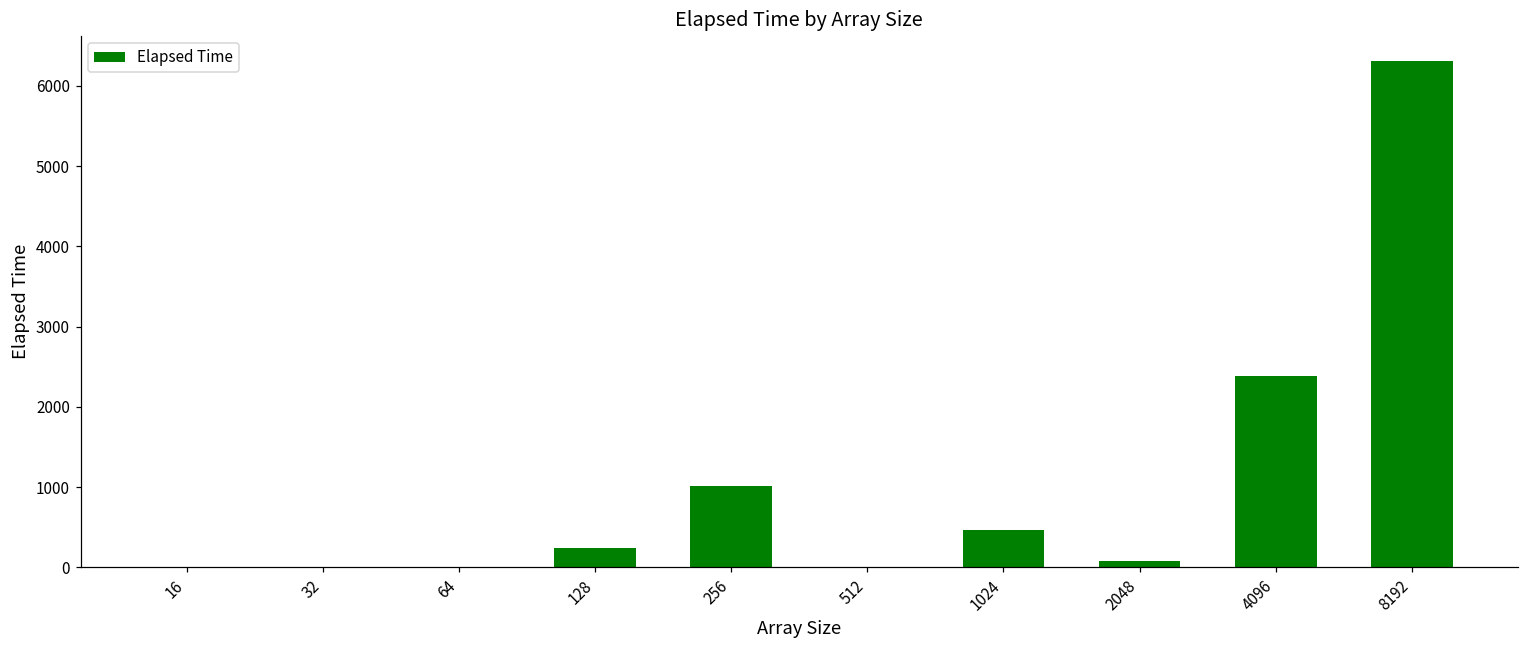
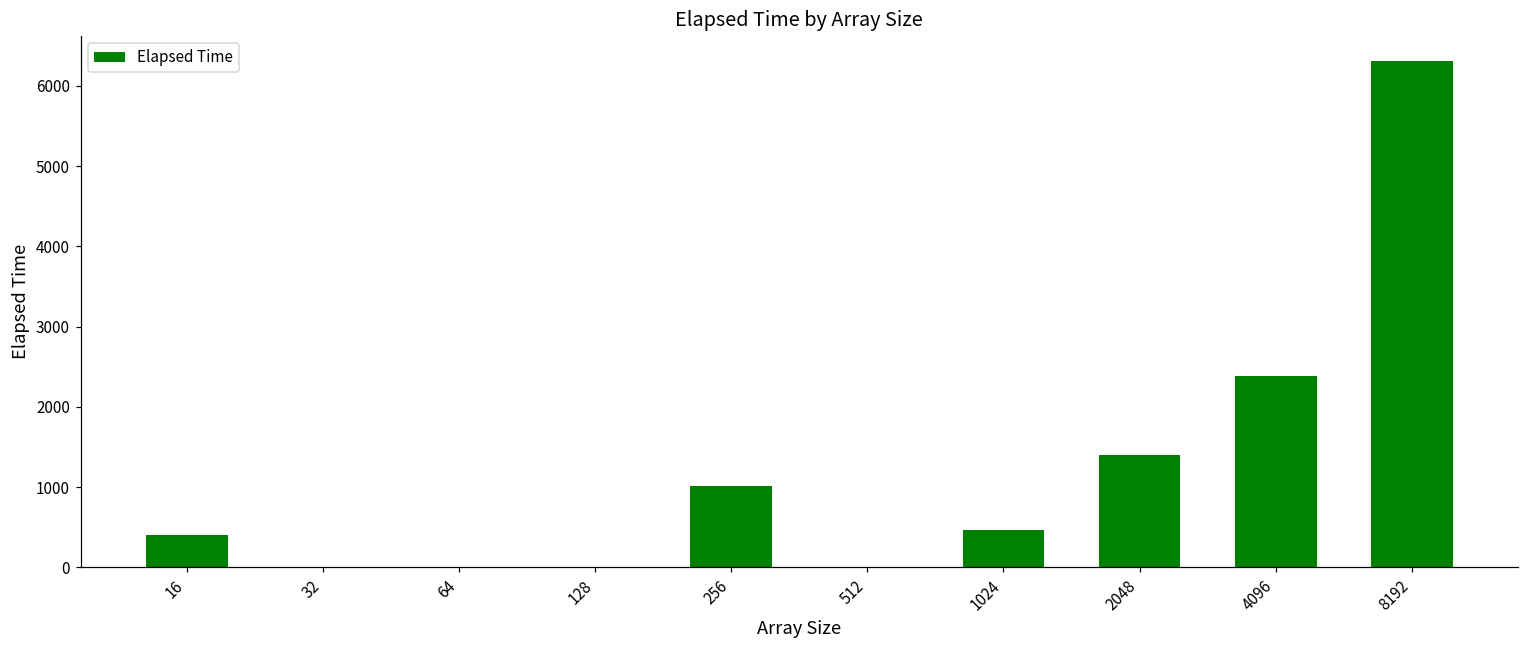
  {
-   "16": 0,
-   "128": 200,
+   "16": 400,
+   "128": 0,
    "256": 1000,
    "1024": 500,
-   "2048": 100,
+   "2048": 1400,
    "4096": 2400,
    "8192": 6300
  }
